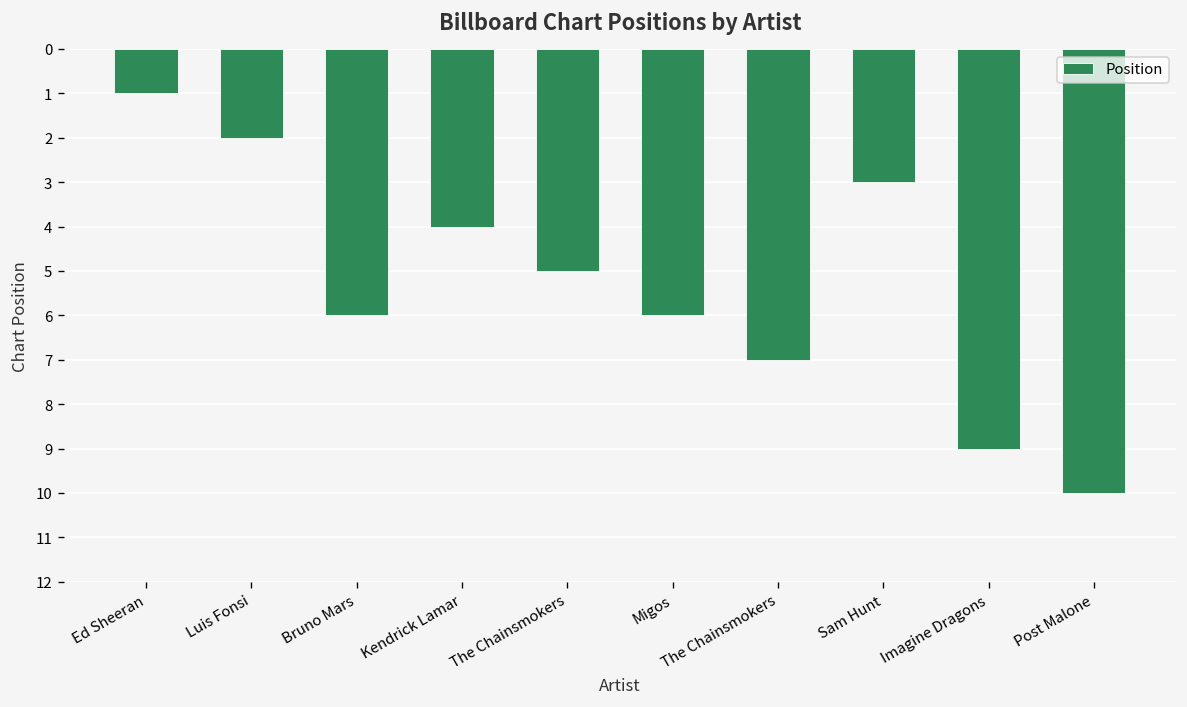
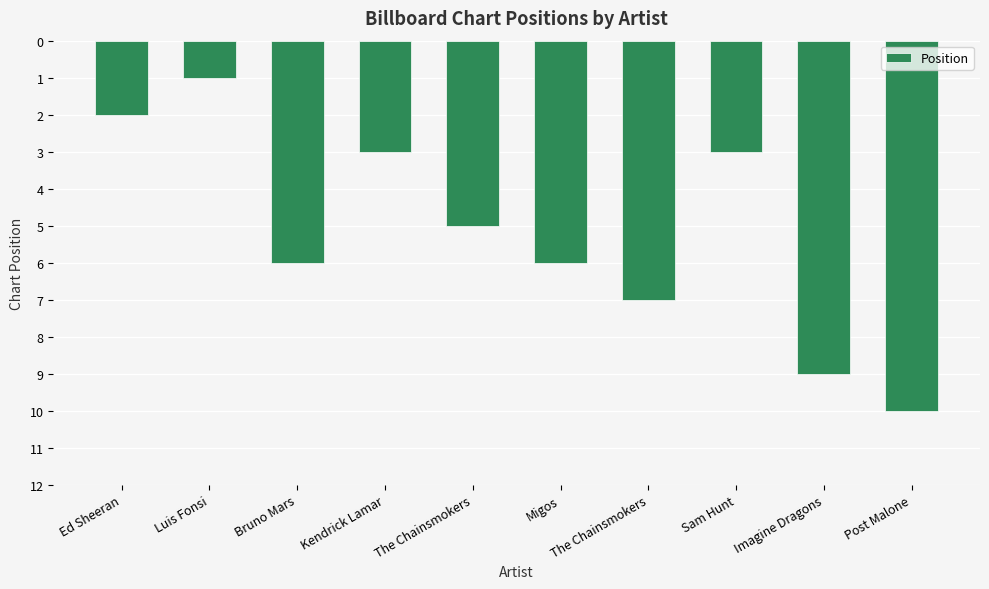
  {
-   "Ed Sheeran": 1,
-   "Luis Fonsi": 2,
+   "Ed Sheeran": 2,
+   "Luis Fonsi": 1,
    "Bruno Mars": 6,
-   "Kendrick Lamar": 4,
+   "Kendrick Lamar": 3,
    "Migos": 6,
    "Sam Hunt": 3,
    "Imagine Dragons": 9,
    "Post Malone": 10
  }
